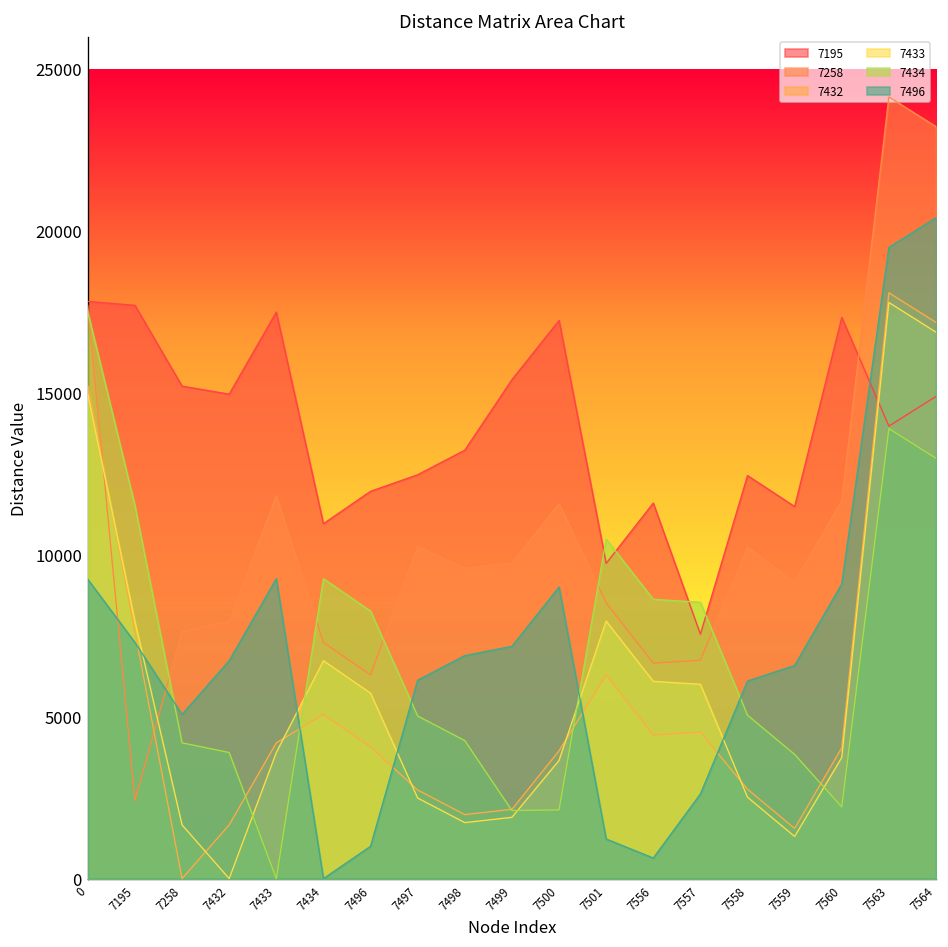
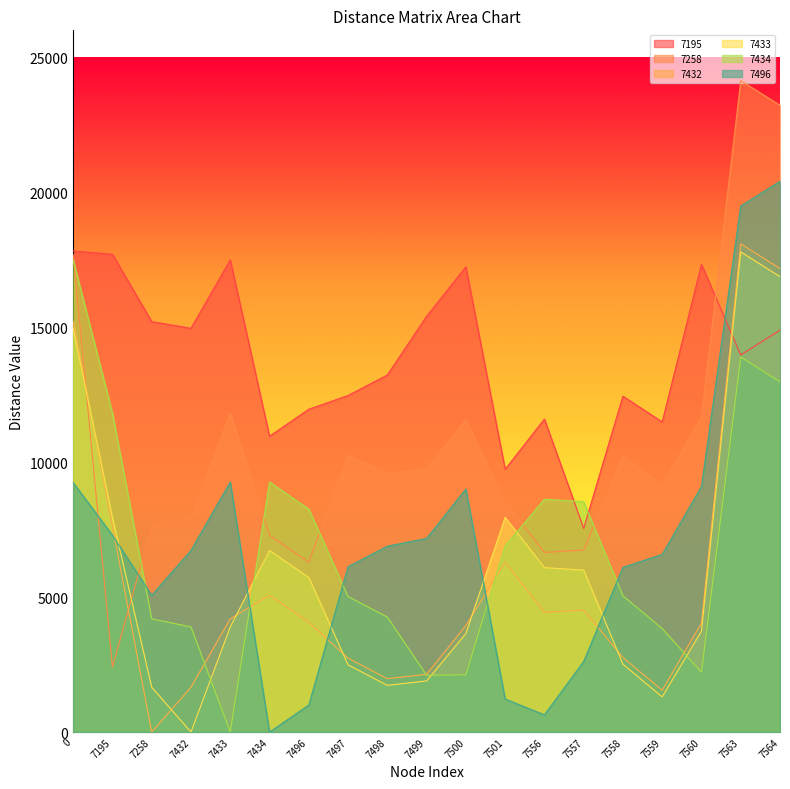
  {
    "7195": {
      "0": 17800,
      "7195": 17700,
      "7258": 15200,
      "7432": 15000,
      "7433": 17500,
      "7434": 11000,
      "7496": 12000,
      "7497": 12500,
      "7498": 13200,
      "7499": 15400,
      "7500": 17200,
      "7501": 9700,
      "7556": 11600,
      "7557": 7500,
      "7558": 12400,
      "7559": 11500,
      "7560": 17300,
      "7564": 14900
    },
    "7434": {
      "0": 17500,
-     "7195": 11500,
+     "7195": 11800,
      "7258": 4200,
      "7432": 3900,
      "7433": 0,
      "7434": 9300,
      "7496": 8300,
      "7497": 5000,
      "7498": 4300,
      "7500": 2100,
-     "7501": 10500,
+     "7501": 6900,
      "7556": 8600,
      "7557": 8500,
      "7558": 5000,
      "7559": 3800,
      "7560": 2200,
      "7564": 13000
    },
    "7496": {
      "0": 9200,
      "7195": 7300,
      "7258": 5100,
      "7432": 6700,
      "7433": 9300,
      "7434": 0,
      "7496": 1000,
      "7497": 6100,
      "7498": 6900,
      "7499": 7200,
      "7500": 9000,
      "7501": 1200,
      "7556": 600,
      "7557": 2600,
      "7558": 6100,
      "7559": 6600,
      "7560": 9100,
      "7563": 19500,
      "7564": 20400
    }
  }
